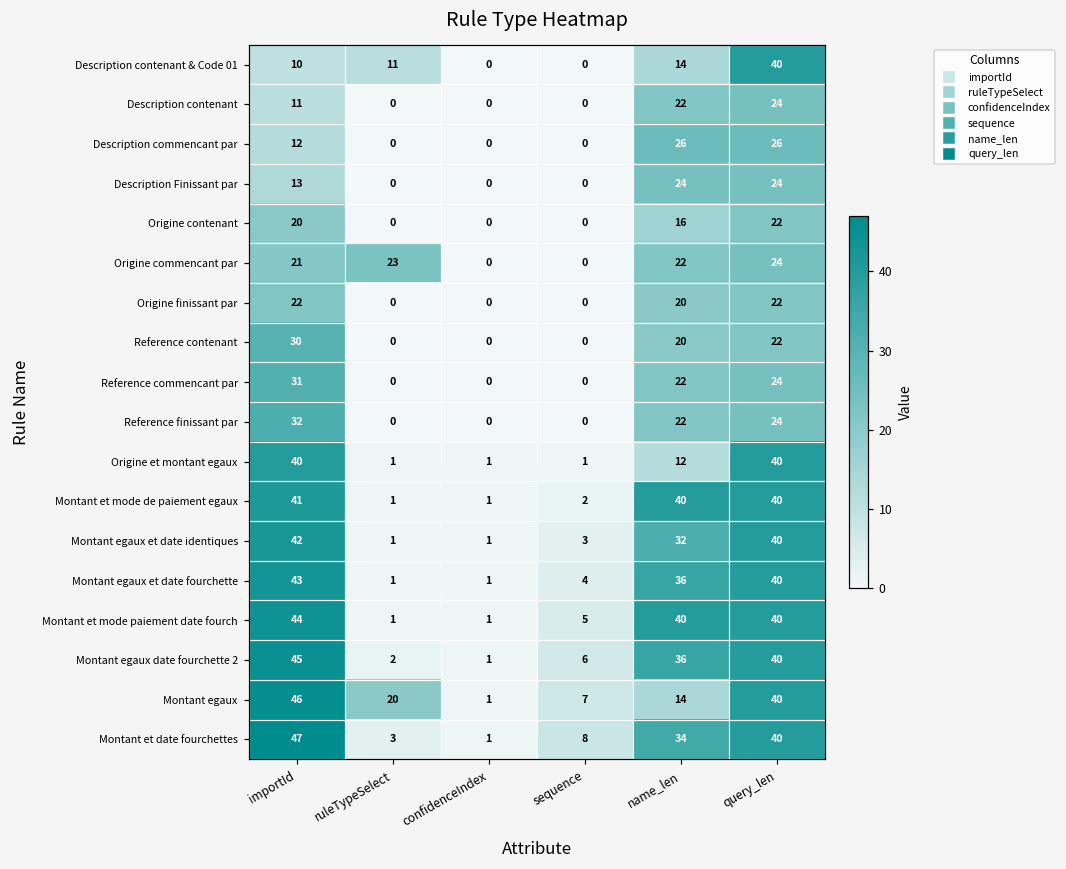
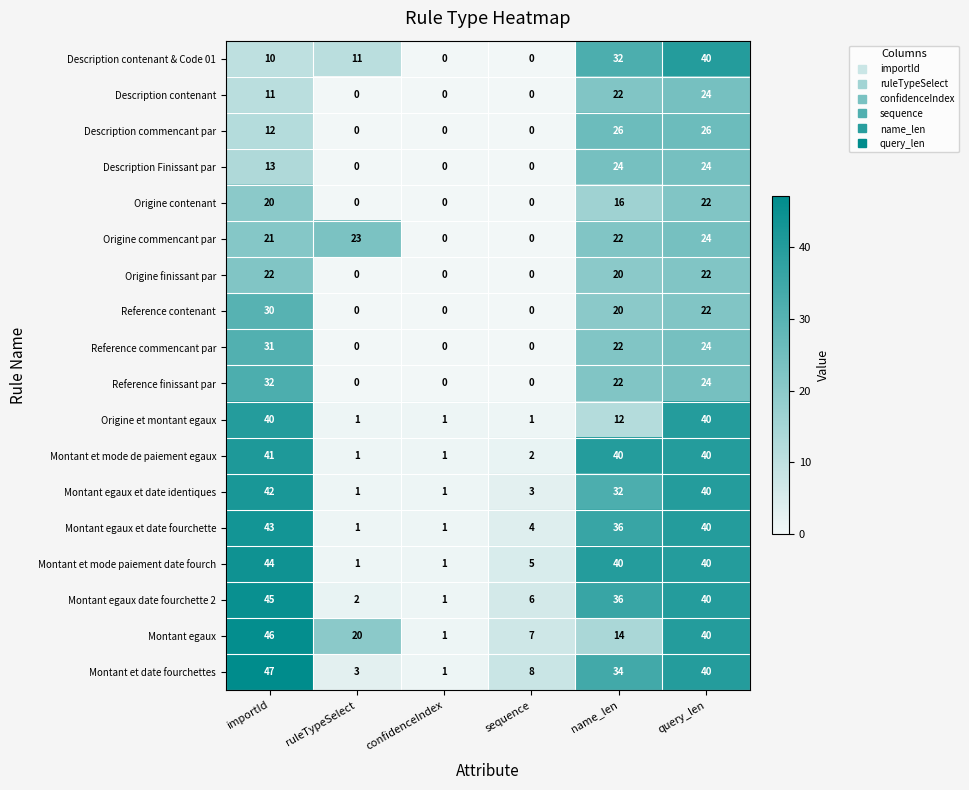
  {
    "Description contenant & Code 01": {
      "importId": 10,
      "ruleTypeSelect": 11,
      "confidenceIndex": 0,
      "sequence": 0,
-     "name_len": 14,
+     "name_len": 32,
      "query_len": 40
    },
    "Description contenant": {
      "importId": 11,
      "ruleTypeSelect": 0,
      "confidenceIndex": 0,
      "sequence": 0,
      "name_len": 22,
      "query_len": 24
    },
    "Description commencant par": {
      "importId": 12,
      "ruleTypeSelect": 0,
      "confidenceIndex": 0,
      "sequence": 0,
      "name_len": 26,
      "query_len": 26
    },
    "Description Finissant par": {
      "importId": 13,
      "ruleTypeSelect": 0,
      "confidenceIndex": 0,
      "sequence": 0,
      "name_len": 24,
      "query_len": 24
    },
    "Origine contenant": {
      "importId": 20,
      "ruleTypeSelect": 0,
      "confidenceIndex": 0,
      "sequence": 0,
      "name_len": 16,
      "query_len": 22
    },
    "Origine commencant par": {
      "importId": 21,
      "ruleTypeSelect": 23,
      "confidenceIndex": 0,
      "sequence": 0,
      "name_len": 22,
      "query_len": 24
    },
    "Origine finissant par": {
      "importId": 22,
      "ruleTypeSelect": 0,
      "confidenceIndex": 0,
      "sequence": 0,
      "name_len": 20,
      "query_len": 22
    },
    "Reference contenant": {
      "importId": 30,
      "ruleTypeSelect": 0,
      "confidenceIndex": 0,
      "sequence": 0,
      "name_len": 20,
      "query_len": 22
    },
    "Reference commencant par": {
      "importId": 31,
      "ruleTypeSelect": 0,
      "confidenceIndex": 0,
      "sequence": 0,
      "name_len": 22,
      "query_len": 24
    },
    "Reference finissant par": {
      "importId": 32,
      "ruleTypeSelect": 0,
      "confidenceIndex": 0,
      "sequence": 0,
      "name_len": 22,
      "query_len": 24
    },
    "Origine et montant egaux": {
      "importId": 40,
      "ruleTypeSelect": 1,
      "confidenceIndex": 1,
      "sequence": 1,
      "name_len": 12,
      "query_len": 40
    },
    "Montant et mode de paiement egaux": {
      "importId": 41,
      "ruleTypeSelect": 1,
      "confidenceIndex": 1,
      "sequence": 2,
      "name_len": 40,
      "query_len": 40
    },
    "Montant egaux et date identiques": {
      "importId": 42,
      "ruleTypeSelect": 1,
      "confidenceIndex": 1,
      "sequence": 3,
      "name_len": 32,
      "query_len": 40
    },
    "Montant egaux et date fourchette": {
      "importId": 43,
      "ruleTypeSelect": 1,
      "confidenceIndex": 1,
      "sequence": 4,
      "name_len": 36,
      "query_len": 40
    },
    "Montant et mode paiement date fourch": {
      "importId": 44,
      "ruleTypeSelect": 1,
      "confidenceIndex": 1,
      "sequence": 5,
      "name_len": 40,
      "query_len": 40
    },
    "Montant egaux date fourchette 2": {
      "importId": 45,
      "ruleTypeSelect": 2,
      "confidenceIndex": 1,
      "sequence": 6,
      "name_len": 36,
      "query_len": 40
    },
    "Montant egaux": {
      "importId": 46,
      "ruleTypeSelect": 20,
      "confidenceIndex": 1,
      "sequence": 7,
      "name_len": 14,
      "query_len": 40
    },
    "Montant et date fourchettes": {
      "importId": 47,
      "ruleTypeSelect": 3,
      "confidenceIndex": 1,
      "sequence": 8,
      "name_len": 34,
      "query_len": 40
    }
  }
